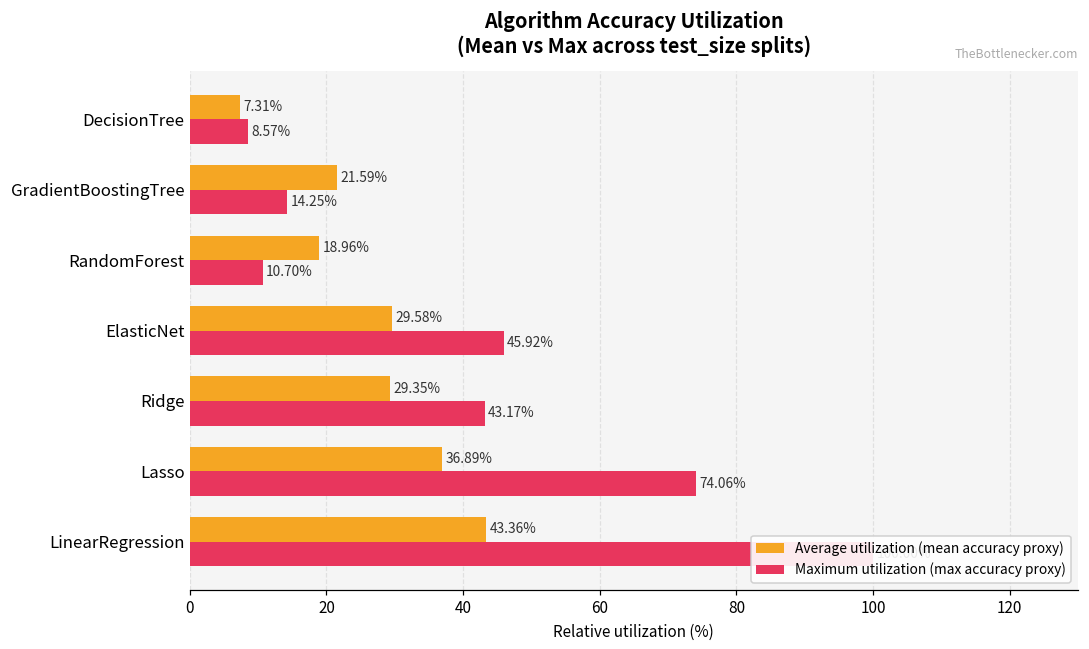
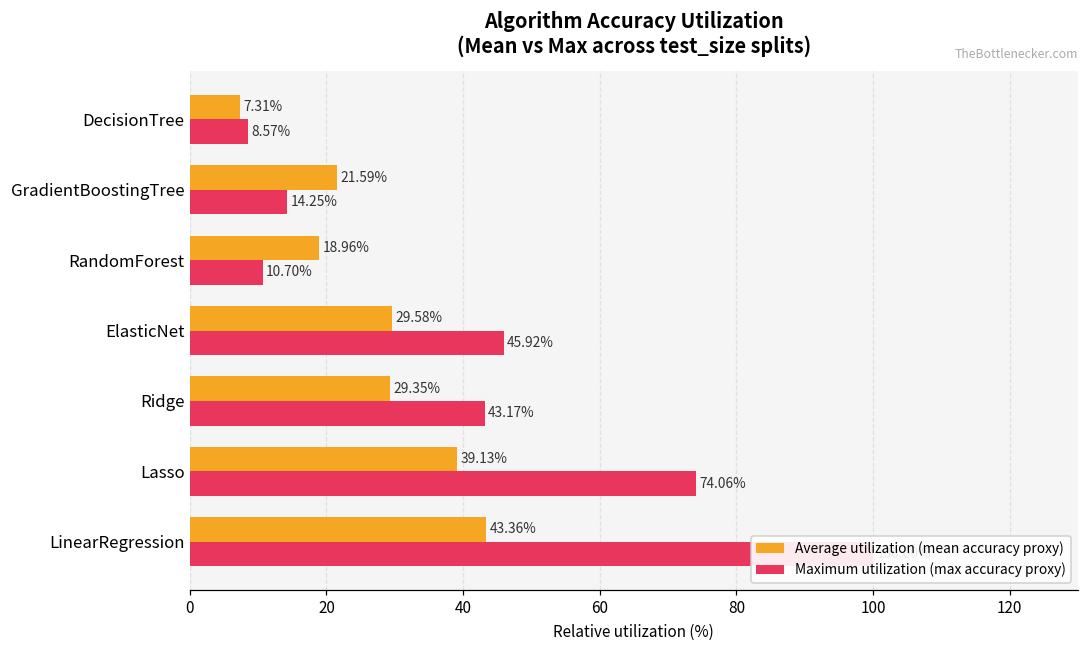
  {
    "Average utilization (mean accuracy proxy)": {
      "DecisionTree": "7.31%",
      "GradientBoostingTree": "21.59%",
      "RandomForest": "18.96%",
      "ElasticNet": "29.58%",
      "Ridge": "29.35%",
-     "Lasso": "36.89%",
+     "Lasso": "39.13%",
      "LinearRegression": "43.36%"
    },
    "Maximum utilization (max accuracy proxy)": {
      "DecisionTree": "8.57%",
      "GradientBoostingTree": "14.25%",
      "RandomForest": "10.70%",
      "ElasticNet": "45.92%",
      "Ridge": "43.17%",
      "Lasso": "74.06%"
    }
  }
